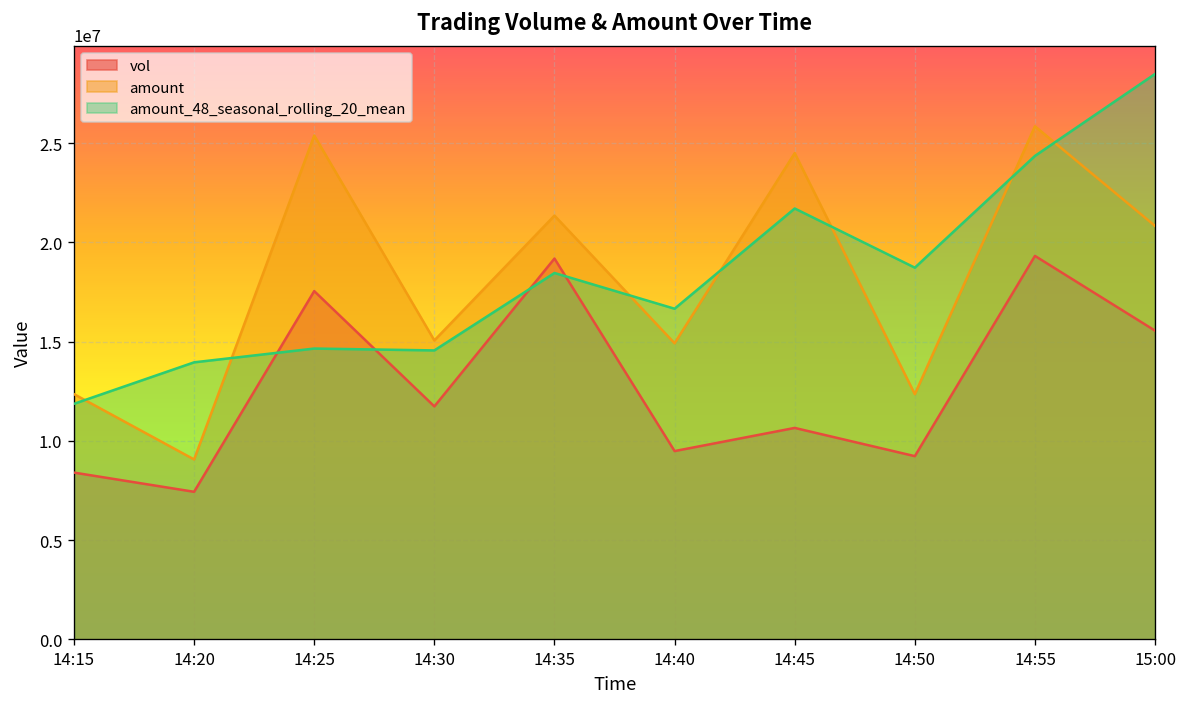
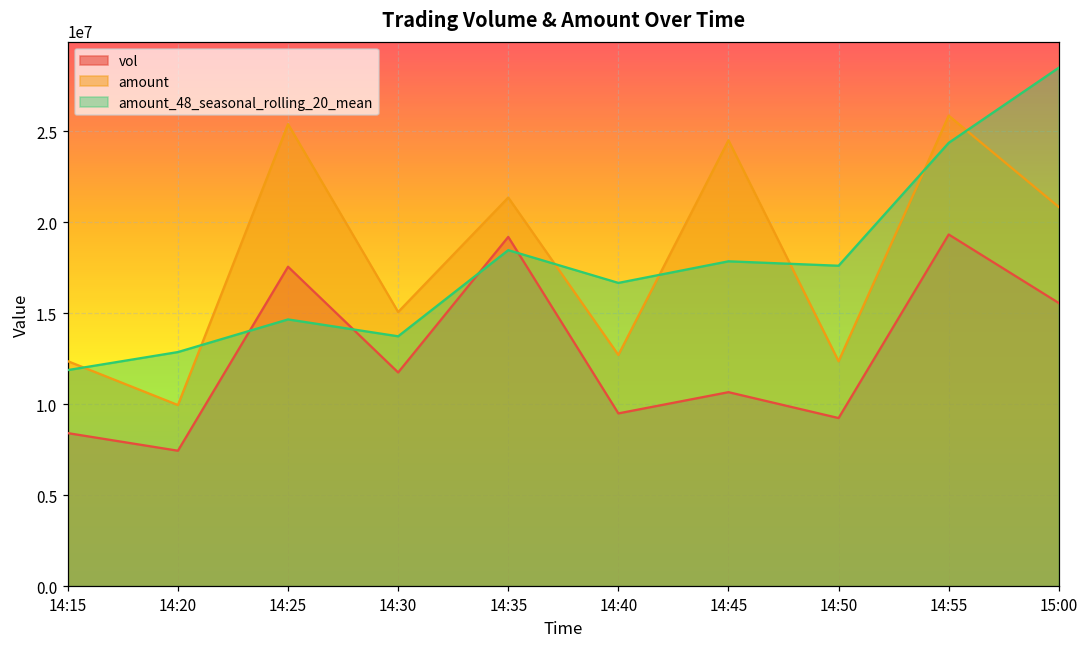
  {
    "vol": {
      "14:15": 8400000,
      "14:20": 7400000,
      "14:25": 17500000,
      "14:30": 11700000,
      "14:35": 19200000,
      "14:40": 9500000,
      "14:45": 10700000,
      "14:50": 9200000,
      "14:55": 19300000,
      "15:00": 15600000
    },
    "amount": {
      "14:15": 12400000,
-     "14:20": 9100000,
+     "14:20": 9900000,
      "14:25": 25400000,
      "14:30": 15100000,
      "14:35": 21300000,
-     "14:40": 14900000,
+     "14:40": 12700000,
      "14:45": 24500000,
      "14:50": 12400000,
      "14:55": 25800000,
      "15:00": 20800000
    },
    "amount_48_seasonal_rolling_20_mean": {
      "14:15": 11900000,
-     "14:20": 14000000,
+     "14:20": 12900000,
      "14:25": 14600000,
-     "14:30": 14600000,
+     "14:30": 13700000,
      "14:35": 18500000,
      "14:40": 16700000,
-     "14:45": 21700000,
-     "14:50": 18700000,
+     "14:45": 17800000,
+     "14:50": 17600000,
      "14:55": 24400000,
      "15:00": 28500000
    }
  }
